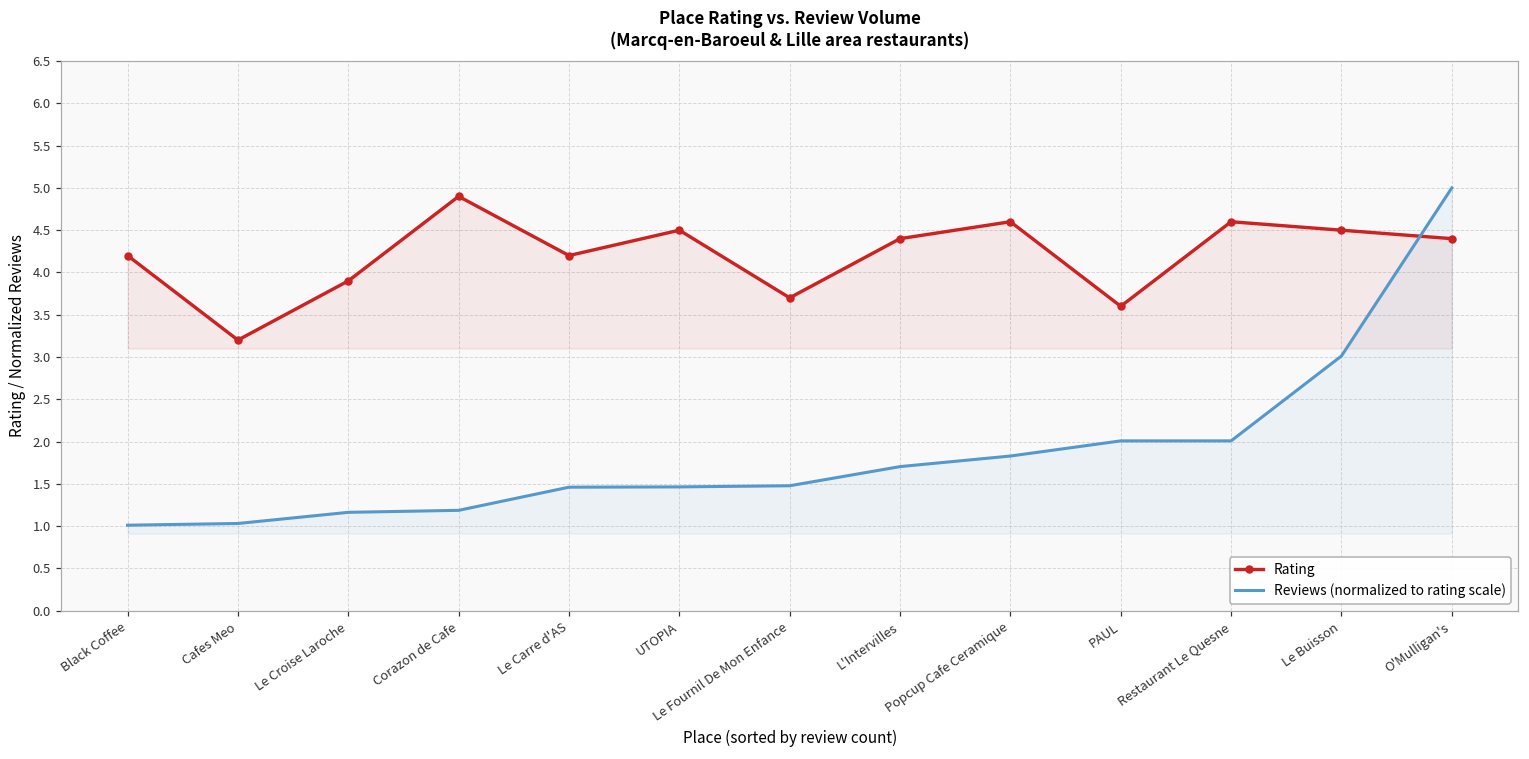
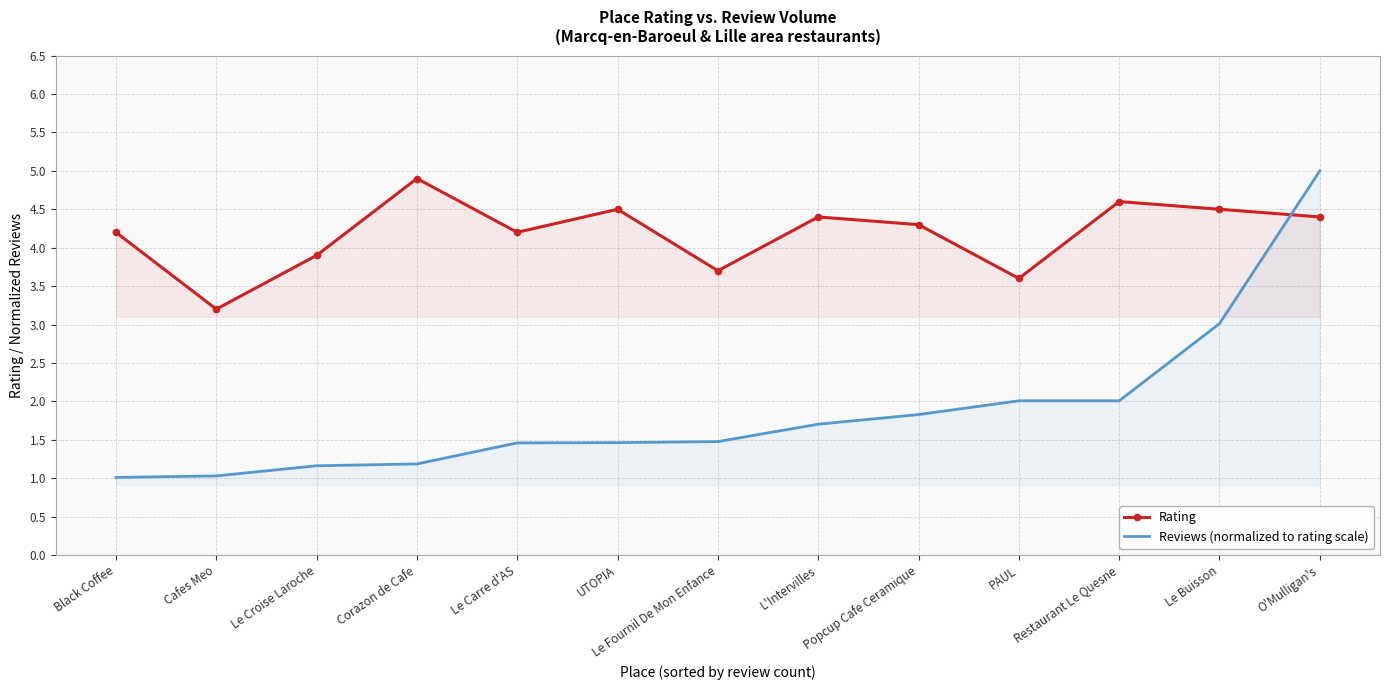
  {
    "Rating": {
      "Black Coffee": 4.2,
      "Cafes Meo": 3.2,
      "Le Croise Laroche": 3.9,
      "Corazon de Cafe": 4.9,
      "Le Carre d'AS": 4.2,
      "UTOPIA": 4.5,
      "Le Fournil De Mon Enfance": 3.7,
      "L'Intervilles": 4.4,
-     "Popcup Cafe Ceramique": 4.6,
+     "Popcup Cafe Ceramique": 4.3,
      "PAUL": 3.6,
      "Restaurant Le Quesne": 4.6,
      "Le Buisson": 4.5,
      "O'Mulligan's": 4.4
    },
    "Reviews (normalized to rating scale)": {
      "Black Coffee": 1.0,
      "Cafes Meo": 1.0,
      "Le Croise Laroche": 1.2,
      "Corazon de Cafe": 1.2,
      "Le Carre d'AS": 1.5,
      "UTOPIA": 1.5,
      "Le Fournil De Mon Enfance": 1.5,
      "L'Intervilles": 1.7,
      "Popcup Cafe Ceramique": 1.8,
      "PAUL": 2.0,
      "Restaurant Le Quesne": 2.0,
      "Le Buisson": 3.0,
      "O'Mulligan's": 5.0
    }
  }
